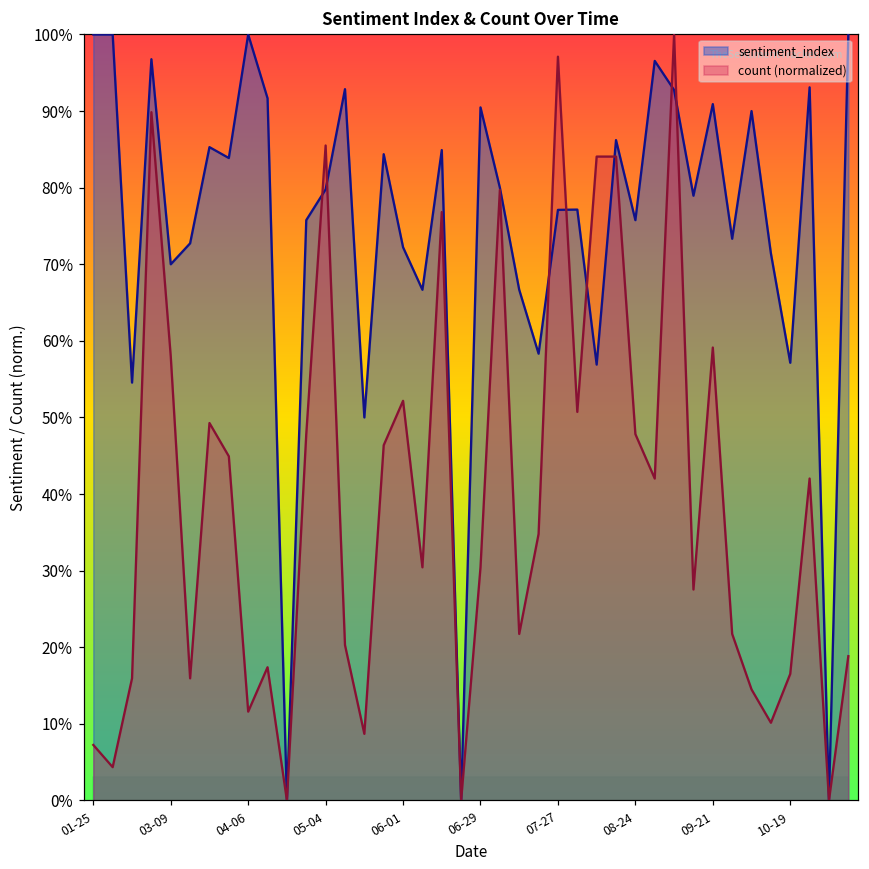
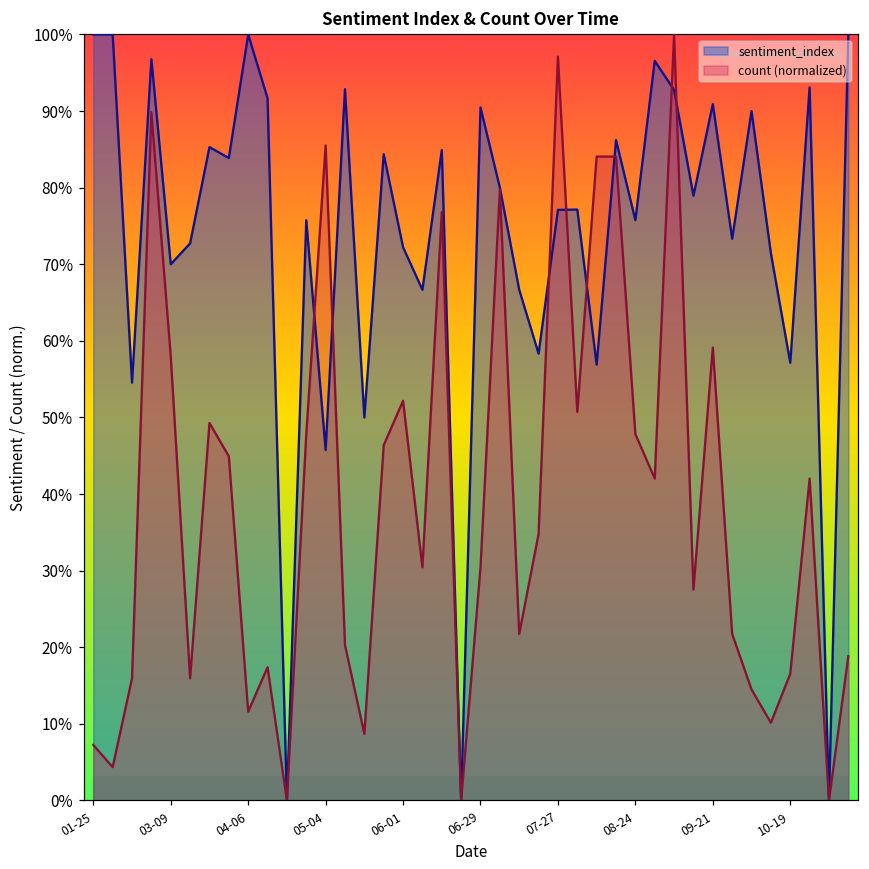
  {
    "sentiment_index": {
      "01-25": "100%",
      "03-09": "70%",
      "04-06": "100%",
-     "05-04": "80%",
+     "05-04": "46%",
      "06-01": "72%",
      "06-29": "90%",
      "07-27": "77%",
      "08-24": "76%",
      "09-21": "91%",
      "10-19": "57%"
    },
    "count (normalized)": {
      "01-25": "7%",
      "03-09": "58%",
      "04-06": "12%",
      "05-04": "86%",
      "06-01": "52%",
      "06-29": "30%",
      "07-27": "97%",
      "08-24": "48%",
      "09-21": "59%",
      "10-19": "17%"
    }
  }
